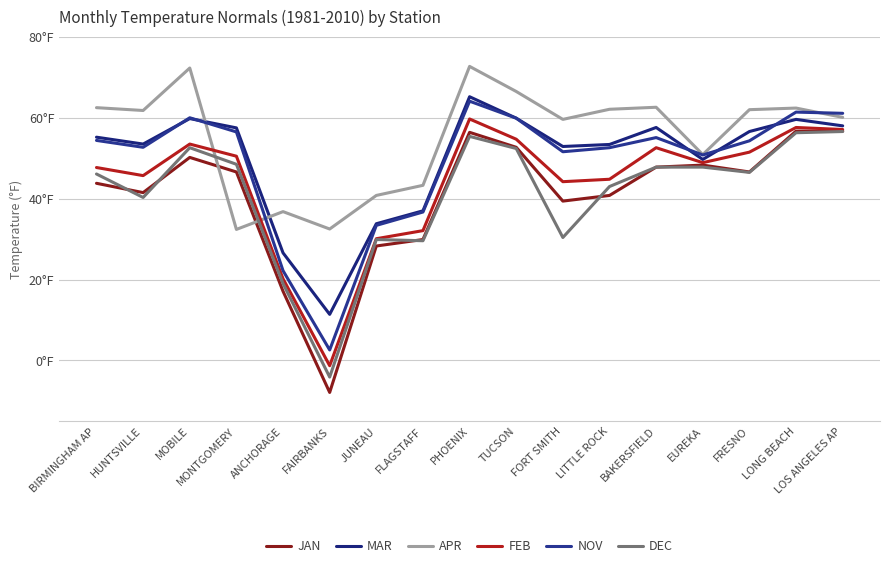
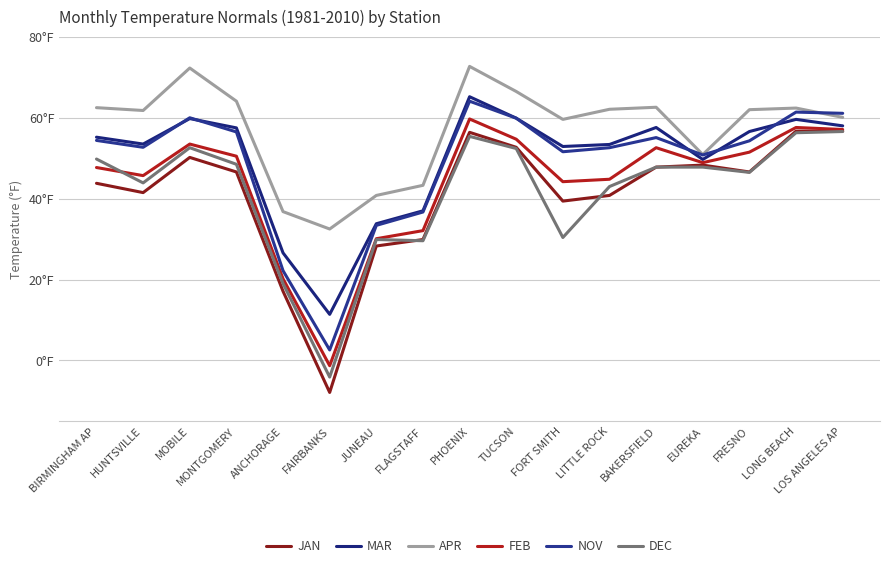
  {
    "APR": {
      "BIRMINGHAM AP": "63°F",
      "HUNTSVILLE": "62°F",
      "MOBILE": "72°F",
-     "MONTGOMERY": "32°F",
+     "MONTGOMERY": "64°F",
      "ANCHORAGE": "37°F",
      "FAIRBANKS": "33°F",
      "JUNEAU": "41°F",
      "FLAGSTAFF": "43°F",
      "PHOENIX": "73°F",
      "TUCSON": "67°F",
      "FORT SMITH": "60°F",
      "LITTLE ROCK": "62°F",
      "BAKERSFIELD": "63°F",
      "FRESNO": "62°F",
      "LONG BEACH": "62°F",
      "LOS ANGELES AP": "60°F"
    },
    "DEC": {
-     "BIRMINGHAM AP": "46°F",
-     "HUNTSVILLE": "40°F",
+     "BIRMINGHAM AP": "50°F",
+     "HUNTSVILLE": "44°F",
      "MOBILE": "53°F",
      "MONTGOMERY": "49°F",
      "ANCHORAGE": "19°F",
      "FAIRBANKS": "-4°F",
      "PHOENIX": "55°F",
      "FORT SMITH": "30°F",
      "LITTLE ROCK": "43°F"
    }
  }
